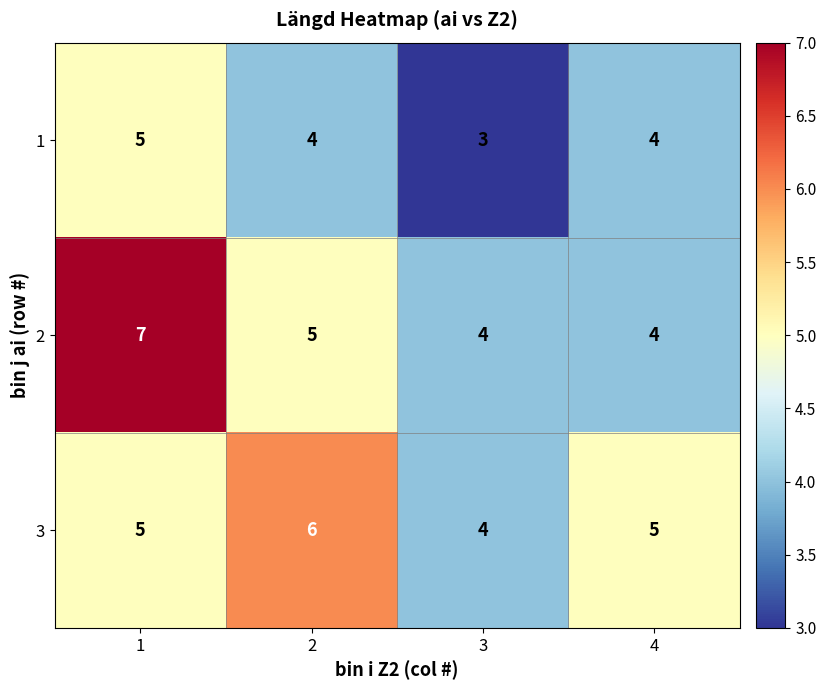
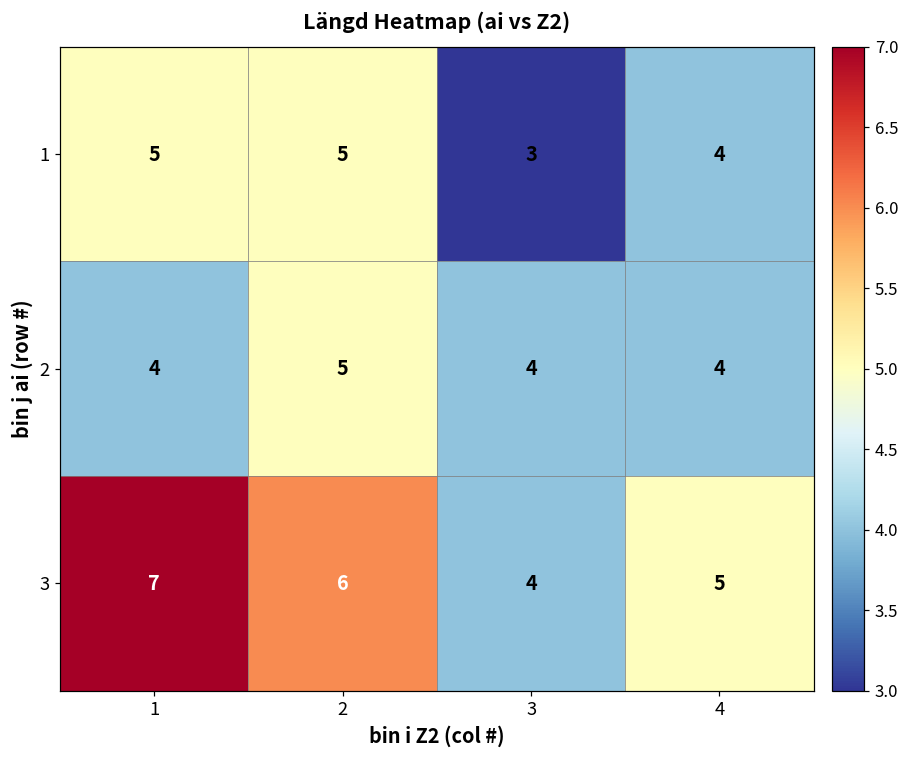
  {
    "1": {
      "1": 5,
-     "2": 4,
+     "2": 5,
      "3": 3,
      "4": 4
    },
    "2": {
-     "1": 7,
+     "1": 4,
      "2": 5,
      "3": 4,
      "4": 4
    },
    "3": {
-     "1": 5,
+     "1": 7,
      "2": 6,
      "3": 4,
      "4": 5
    }
  }
